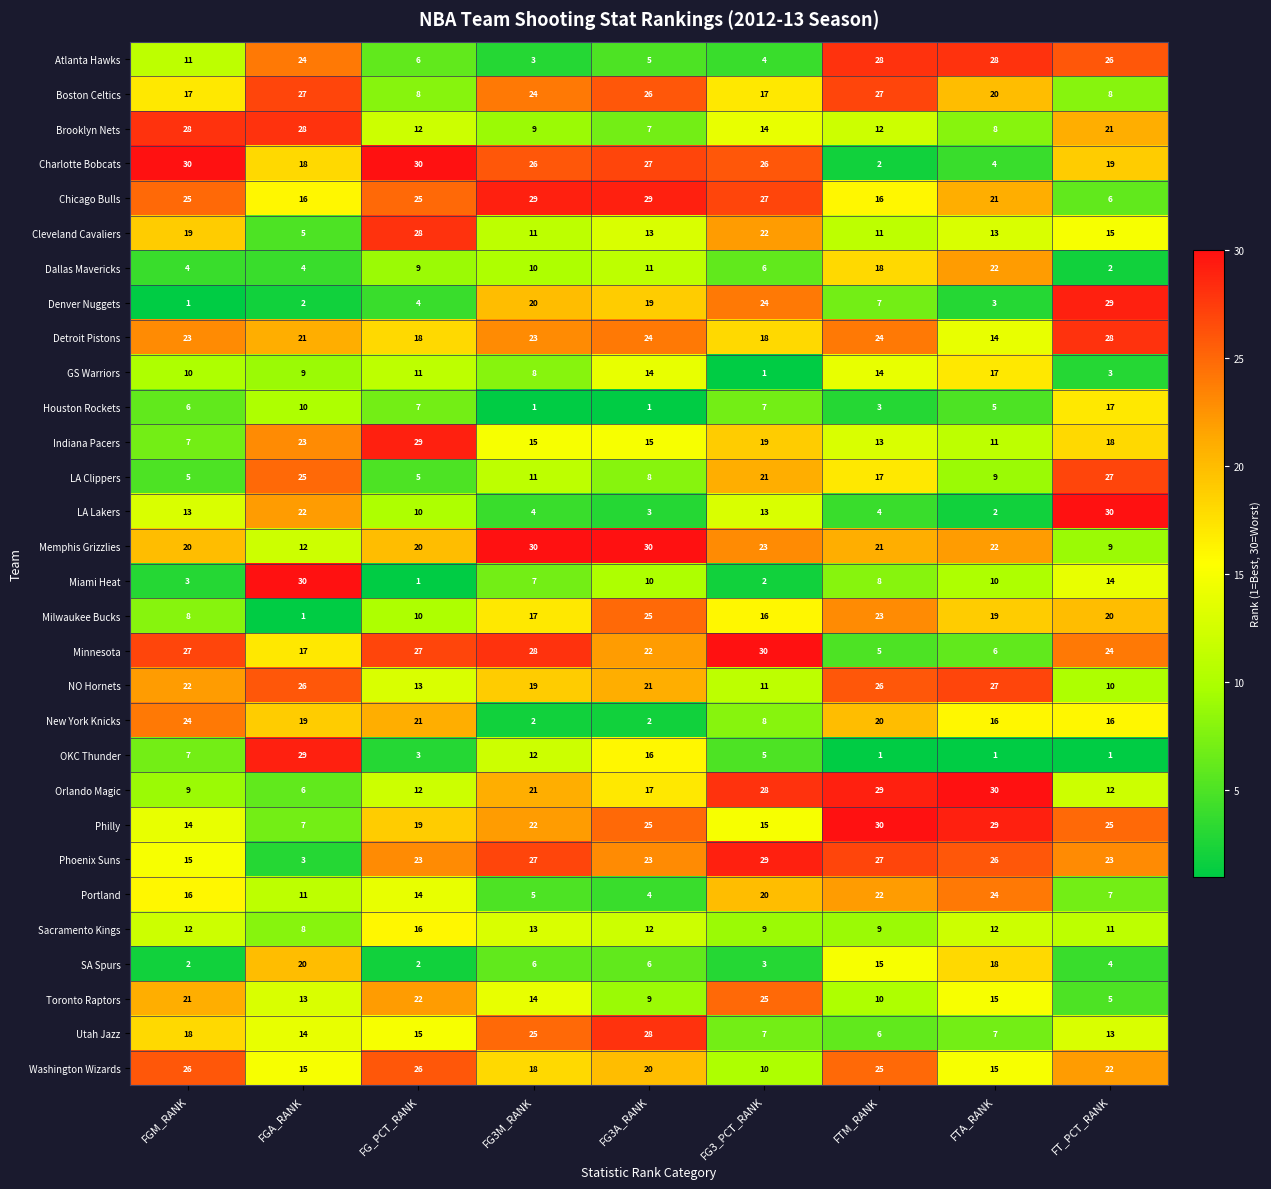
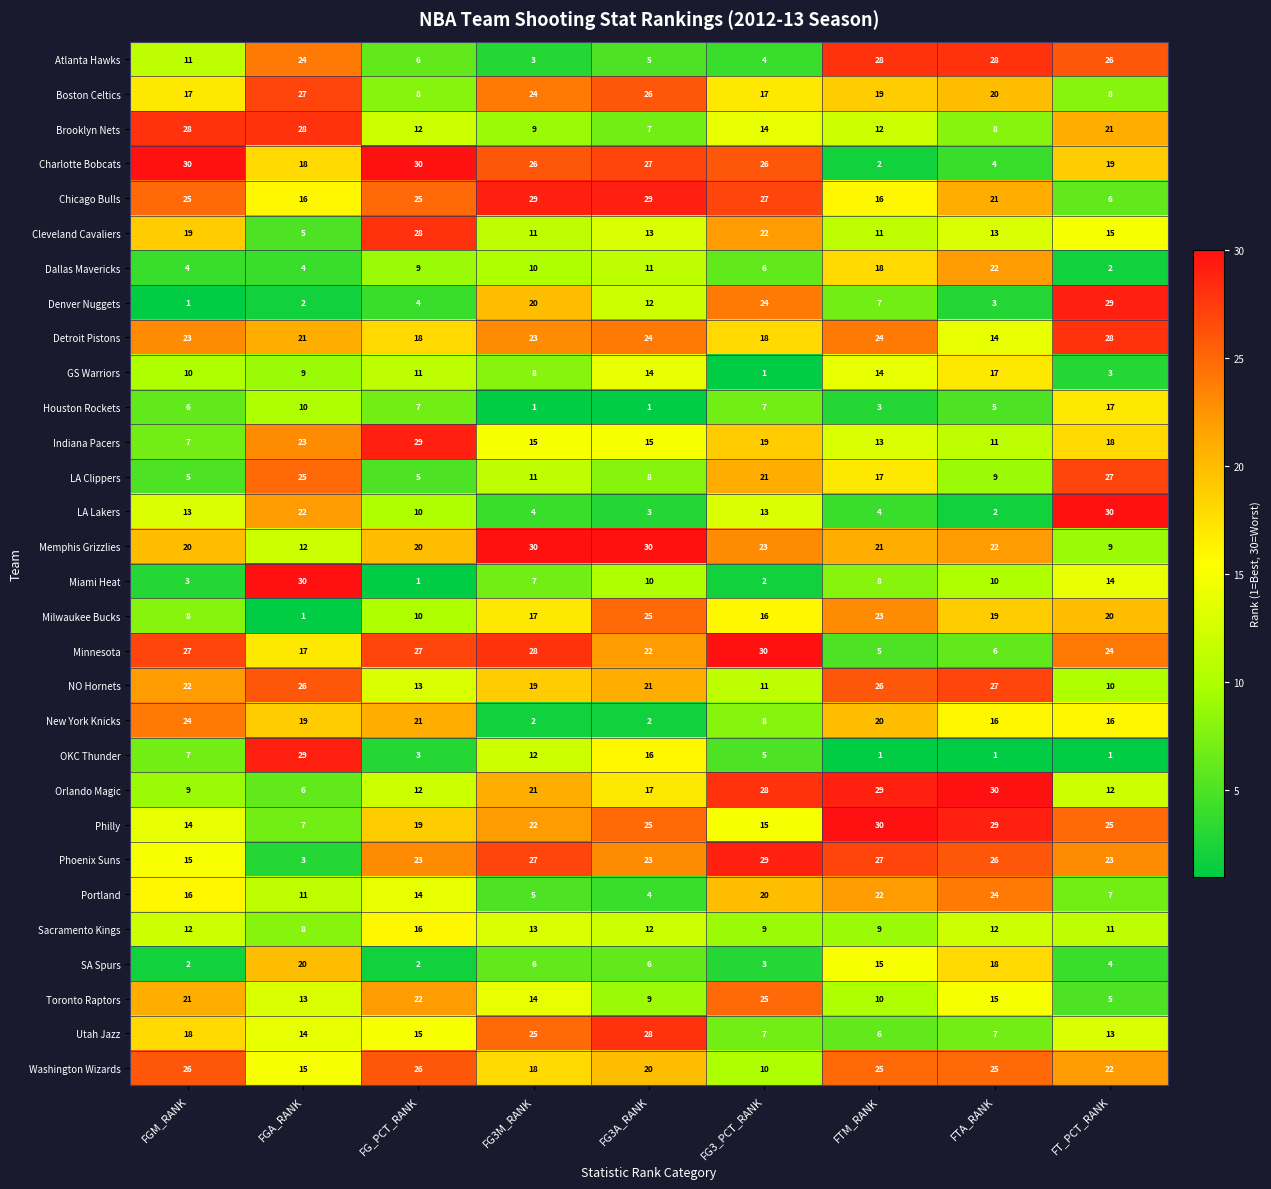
  {
    "Boston Celtics": {
      "FGM_RANK": 17,
      "FGA_RANK": 27,
      "FG_PCT_RANK": 8,
      "FG3M_RANK": 24,
      "FG3A_RANK": 26,
      "FG3_PCT_RANK": 17,
-     "FTM_RANK": 27,
+     "FTM_RANK": 19,
      "FTA_RANK": 20,
      "FT_PCT_RANK": 8
    },
    "Denver Nuggets": {
      "FGM_RANK": 1,
      "FGA_RANK": 2,
      "FG_PCT_RANK": 4,
      "FG3M_RANK": 20,
-     "FG3A_RANK": 19,
+     "FG3A_RANK": 12,
      "FG3_PCT_RANK": 24,
      "FTM_RANK": 7,
      "FTA_RANK": 3,
      "FT_PCT_RANK": 29
    },
    "Washington Wizards": {
      "FGM_RANK": 26,
      "FGA_RANK": 15,
      "FG_PCT_RANK": 26,
      "FG3M_RANK": 18,
      "FG3A_RANK": 20,
      "FG3_PCT_RANK": 10,
      "FTM_RANK": 25,
-     "FTA_RANK": 15,
+     "FTA_RANK": 25,
      "FT_PCT_RANK": 22
    }
  }
